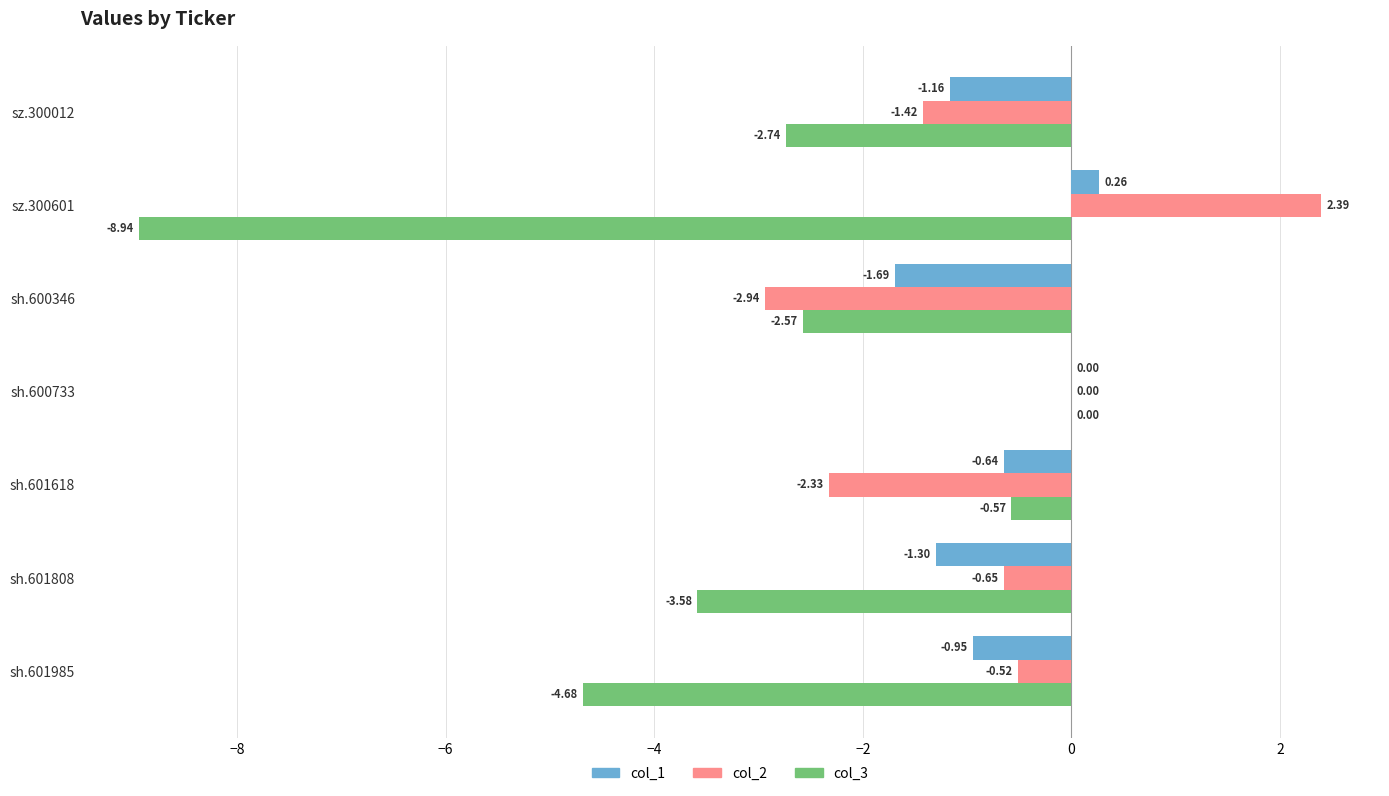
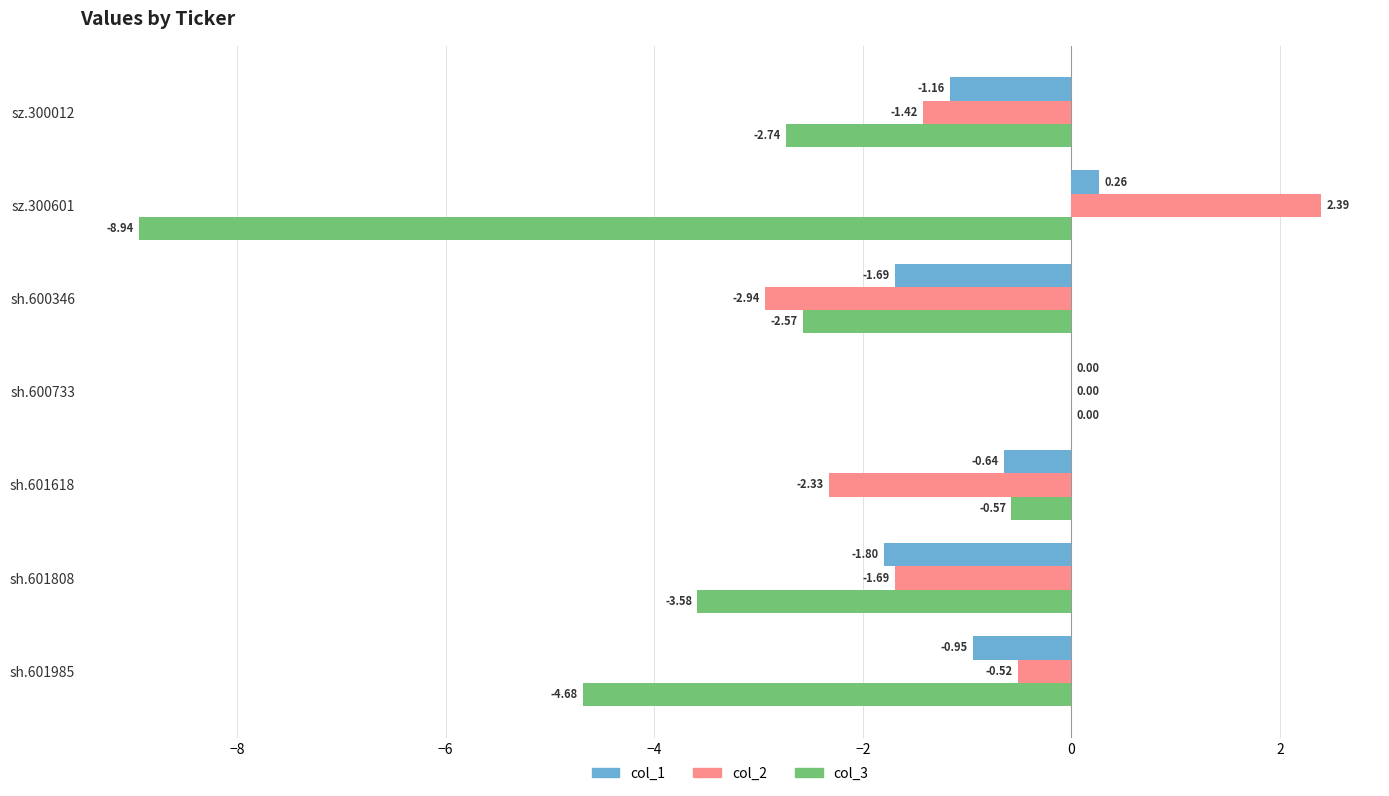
  {
    "col_1": {
      "sz.300012": -1.16,
      "sz.300601": 0.26,
      "sh.600346": -1.69,
      "sh.600733": 0.00,
      "sh.601618": -0.64,
-     "sh.601808": -1.30,
+     "sh.601808": -1.80,
      "sh.601985": -0.95
    },
    "col_2": {
      "sz.300012": -1.42,
      "sz.300601": 2.39,
      "sh.600346": -2.94,
      "sh.600733": 0.00,
      "sh.601618": -2.33,
-     "sh.601808": -0.65,
+     "sh.601808": -1.69,
      "sh.601985": -0.52
    },
    "col_3": {
      "sz.300012": -2.74,
      "sz.300601": -8.94,
      "sh.600346": -2.57,
      "sh.600733": 0.00,
      "sh.601618": -0.57,
      "sh.601808": -3.58,
      "sh.601985": -4.68
    }
  }
